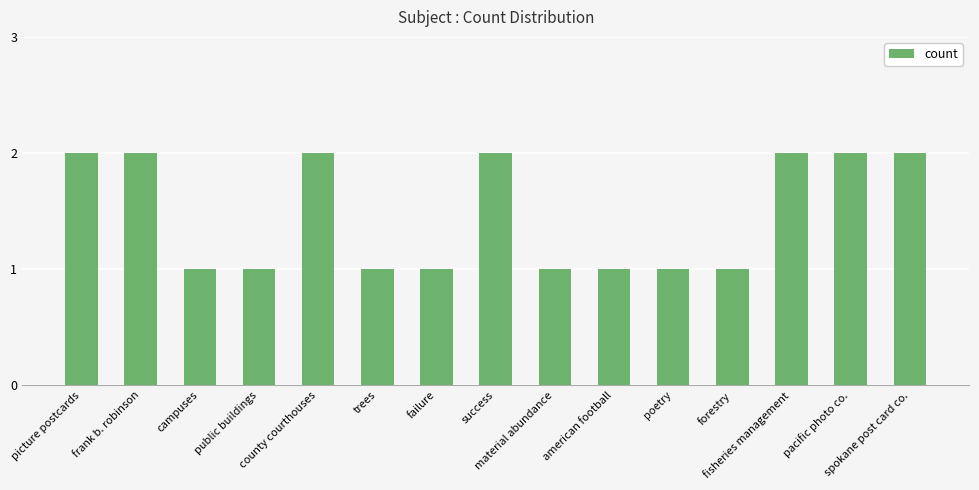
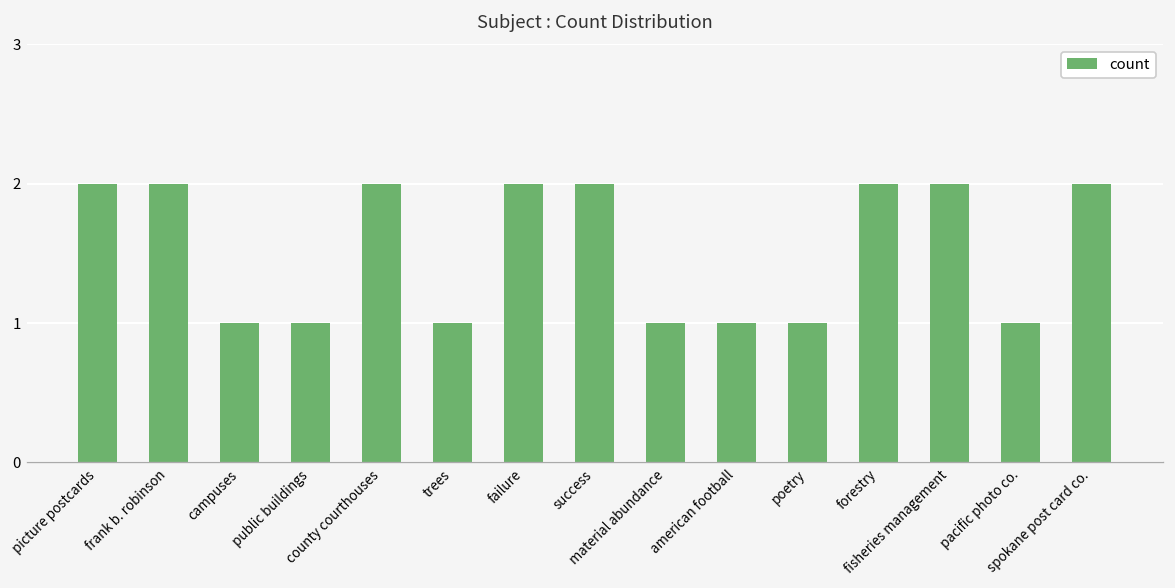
  {
    "picture postcards": 2,
    "frank b. robinson": 2,
    "campuses": 1,
    "public buildings": 1,
    "county courthouses": 2,
    "trees": 1,
-   "failure": 1,
+   "failure": 2,
    "success": 2,
    "material abundance": 1,
    "american football": 1,
    "poetry": 1,
-   "forestry": 1,
+   "forestry": 2,
    "fisheries management": 2,
-   "pacific photo co.": 2,
+   "pacific photo co.": 1,
    "spokane post card co.": 2
  }
